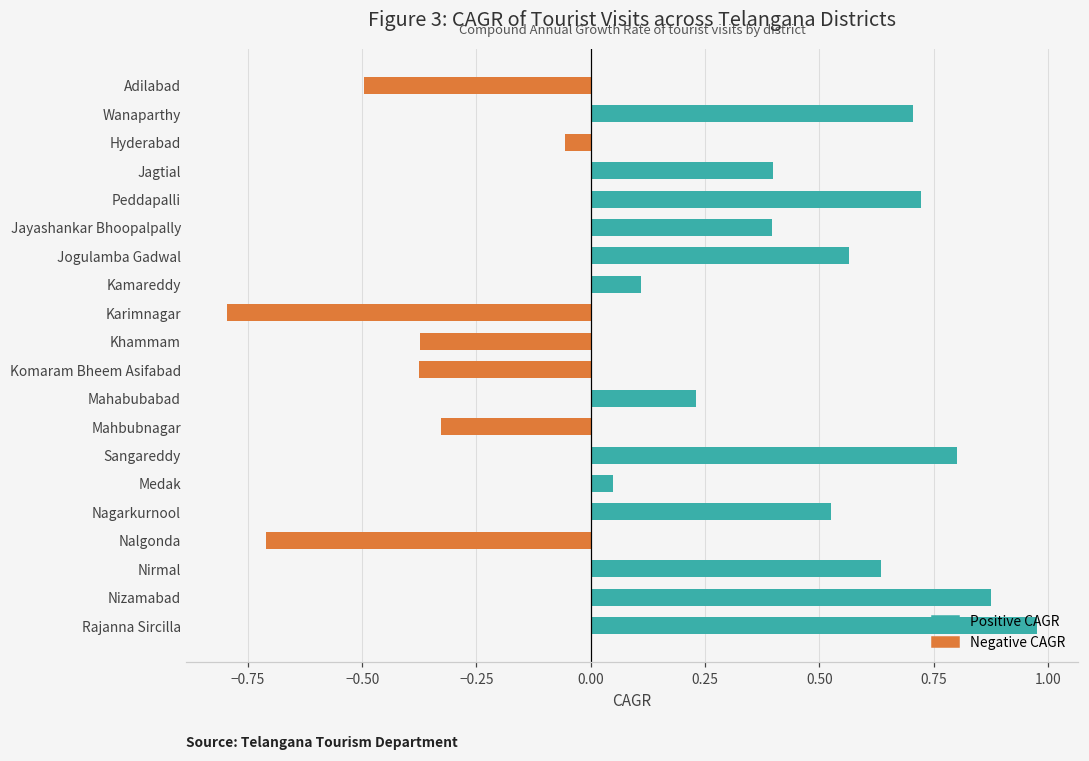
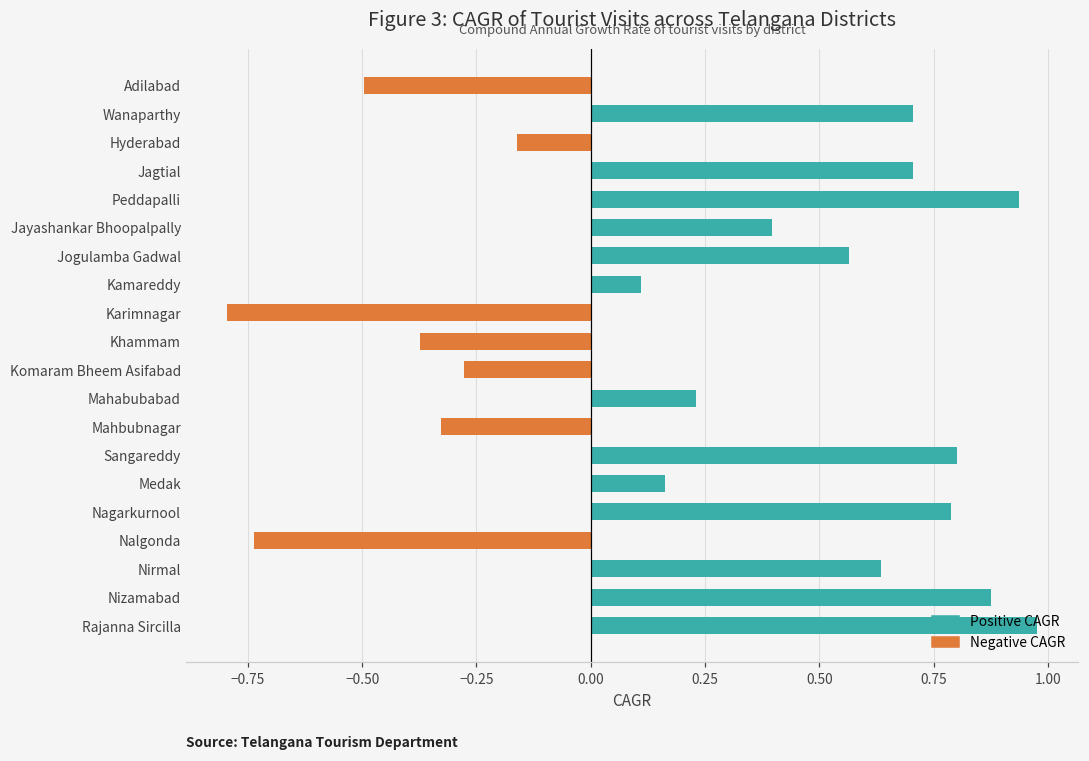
  {
    "Adilabad": -0.50,
    "Wanaparthy": 0.71,
-   "Hyderabad": -0.06,
-   "Jagtial": 0.40,
-   "Peddapalli": 0.72,
+   "Hyderabad": -0.16,
+   "Jagtial": 0.70,
+   "Peddapalli": 0.94,
    "Jayashankar Bhoopalpally": 0.40,
    "Jogulamba Gadwal": 0.57,
    "Kamareddy": 0.11,
    "Karimnagar": -0.80,
    "Khammam": -0.37,
-   "Komaram Bheem Asifabad": -0.38,
+   "Komaram Bheem Asifabad": -0.28,
    "Mahabubabad": 0.23,
    "Mahbubnagar": -0.33,
    "Sangareddy": 0.80,
-   "Medak": 0.05,
-   "Nagarkurnool": 0.53,
-   "Nalgonda": -0.71,
+   "Medak": 0.16,
+   "Nagarkurnool": 0.79,
+   "Nalgonda": -0.74,
    "Nirmal": 0.63,
    "Nizamabad": 0.88,
    "Rajanna Sircilla": 0.98
  }
